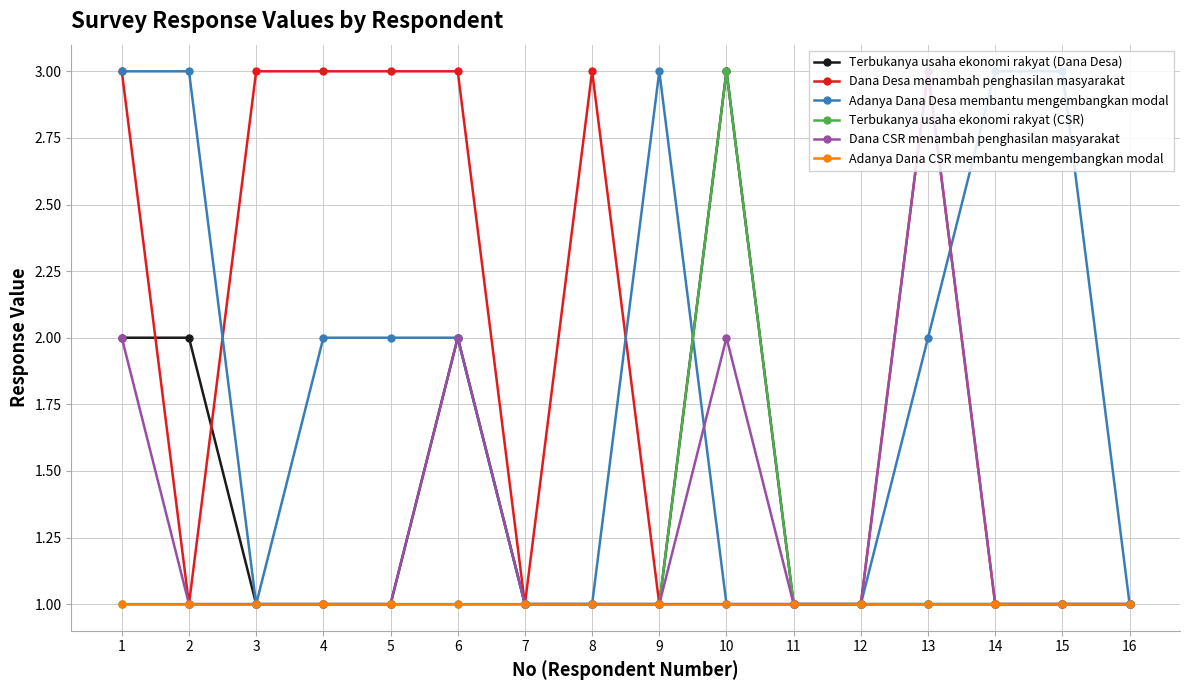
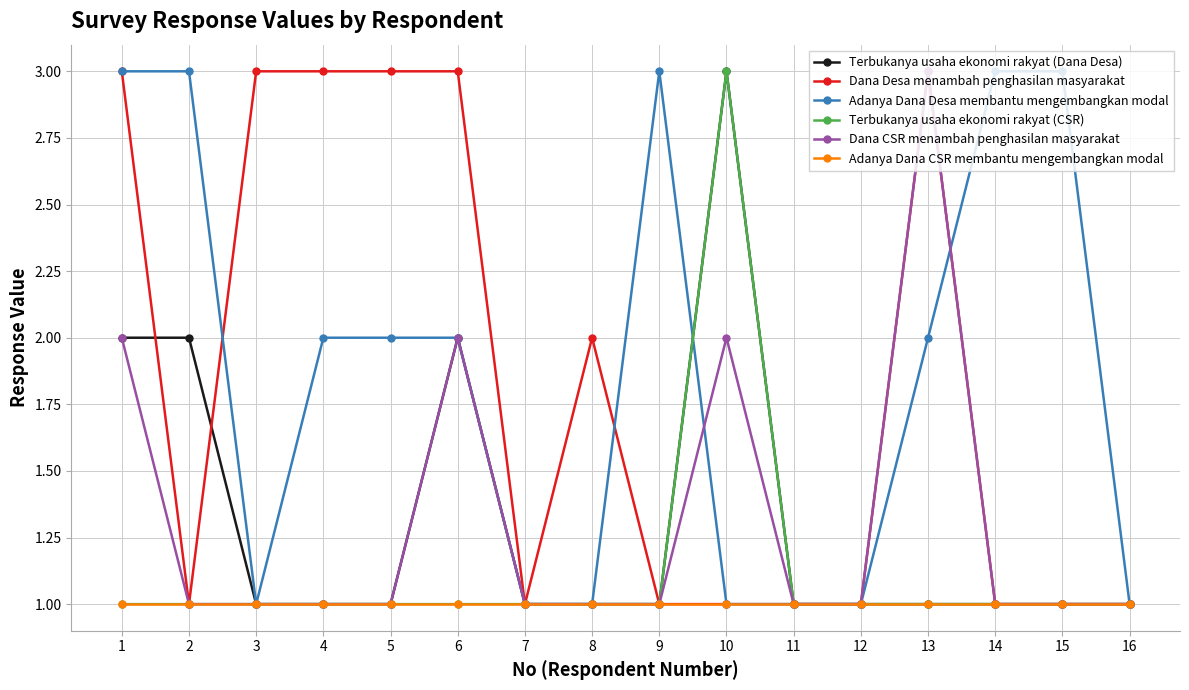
  {
    "Terbukanya usaha ekonomi rakyat (Dana Desa)": {
      "2": 2
    },
    "Dana Desa menambah penghasilan masyarakat": {
      "3": 3,
      "4": 3,
      "5": 3,
      "6": 3,
-     "8": 3
+     "8": 2
    },
    "Adanya Dana Desa membantu mengembangkan modal": {
      "2": 3,
      "4": 2,
      "5": 2,
      "9": 3,
      "13": 2
    },
    "Dana CSR menambah penghasilan masyarakat": {
      "10": 2
    }
  }
